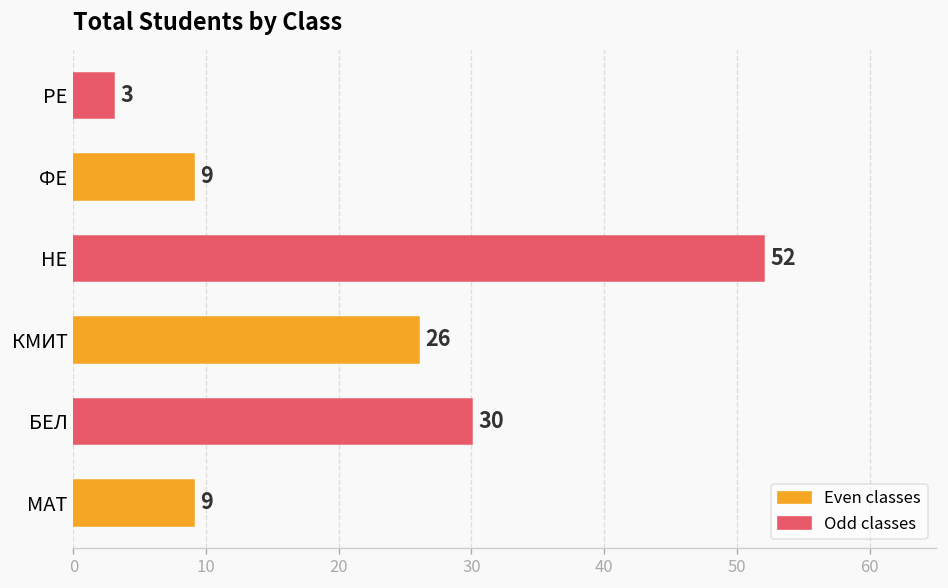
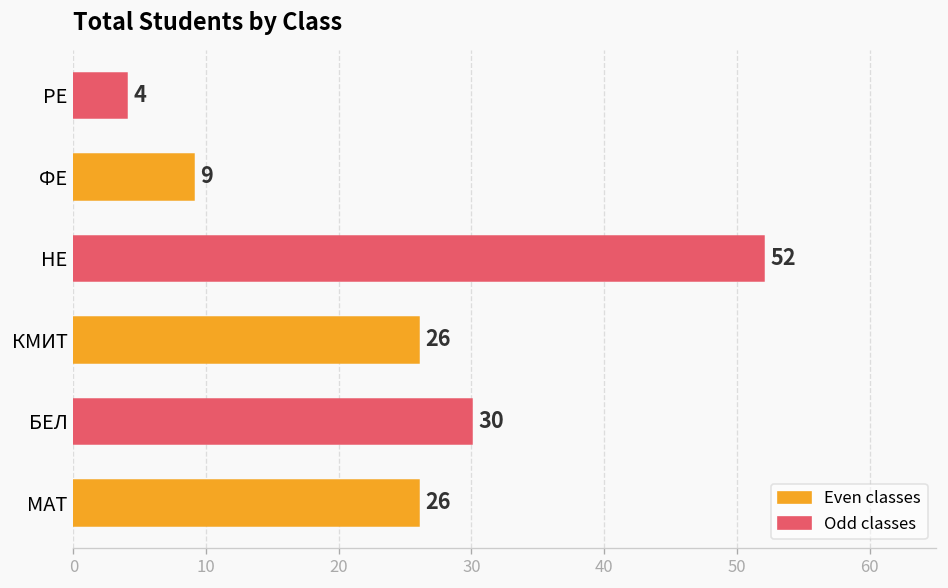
  {
-   "РЕ": 3,
+   "РЕ": 4,
    "ФЕ": 9,
    "НЕ": 52,
    "КМИТ": 26,
    "БЕЛ": 30,
-   "МАТ": 9
+   "МАТ": 26
  }
